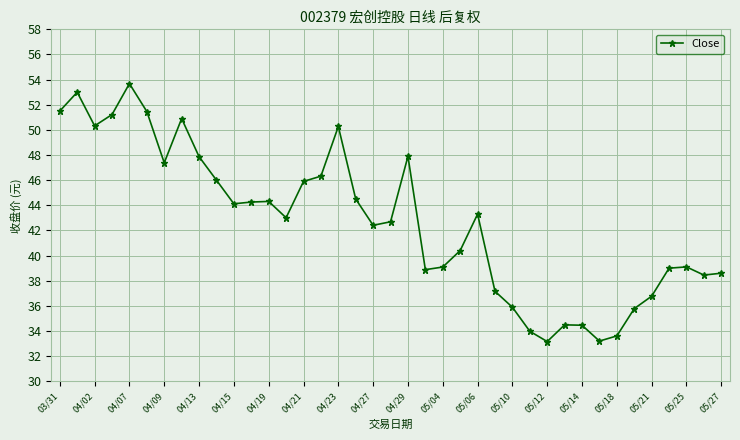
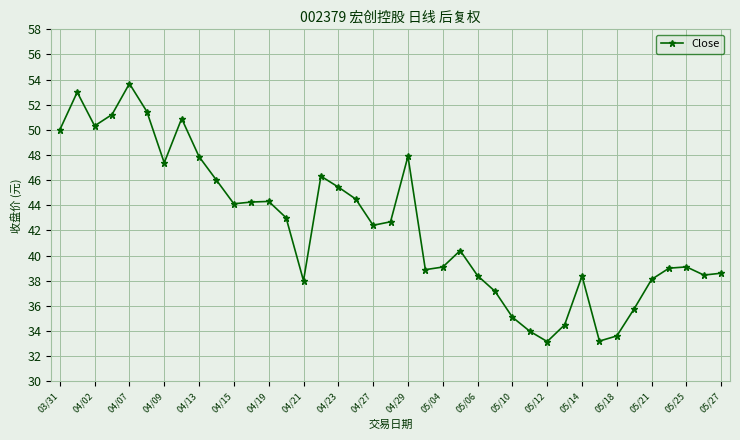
  {
-   "03/31": 51.5,
+   "03/31": 50.0,
    "04/02": 50.3,
    "04/07": 53.7,
    "04/09": 47.4,
    "04/13": 47.9,
    "04/15": 44.1,
    "04/19": 44.3,
-   "04/21": 45.9,
-   "04/23": 50.3,
+   "04/21": 38.0,
+   "04/23": 45.5,
    "04/27": 42.4,
    "04/29": 47.9,
    "05/04": 39.1,
-   "05/06": 43.3,
-   "05/10": 35.9,
+   "05/06": 38.4,
+   "05/10": 35.1,
    "05/12": 33.2,
-   "05/14": 34.5,
+   "05/14": 38.4,
    "05/18": 33.6,
-   "05/21": 36.8,
+   "05/21": 38.1,
    "05/25": 39.1,
    "05/27": 38.6
  }
